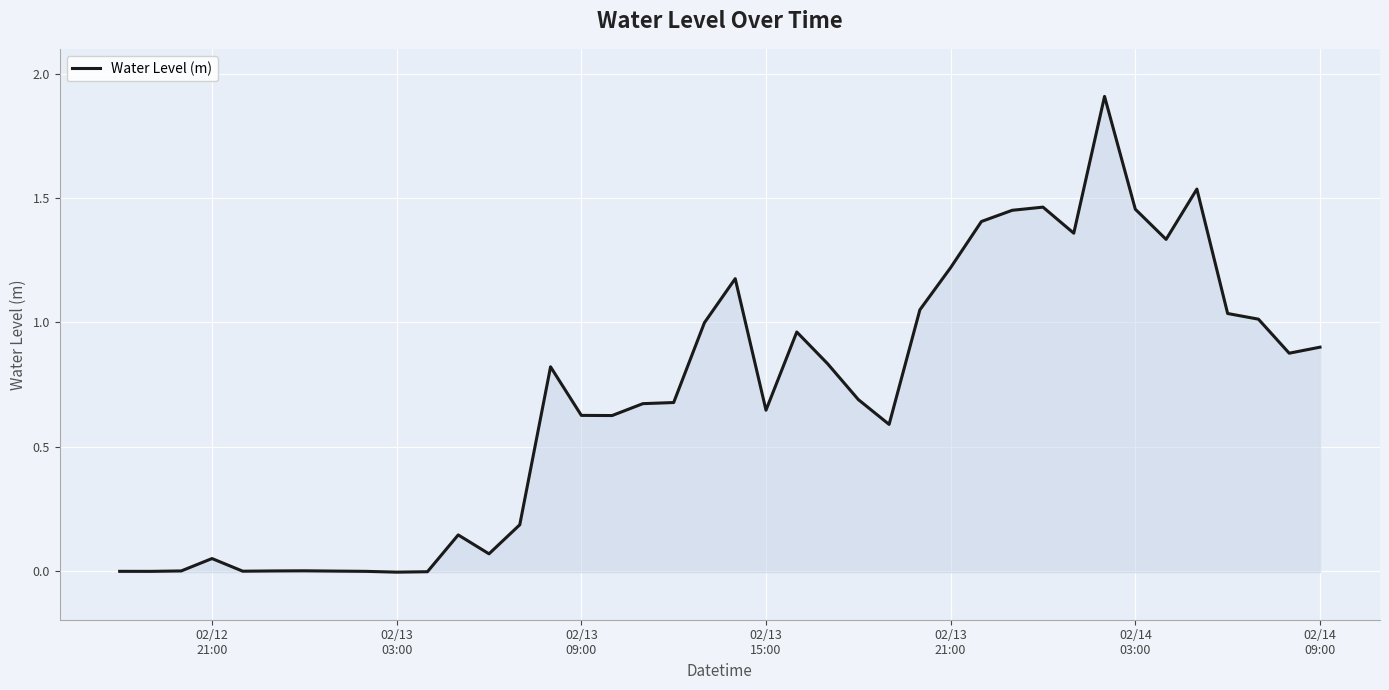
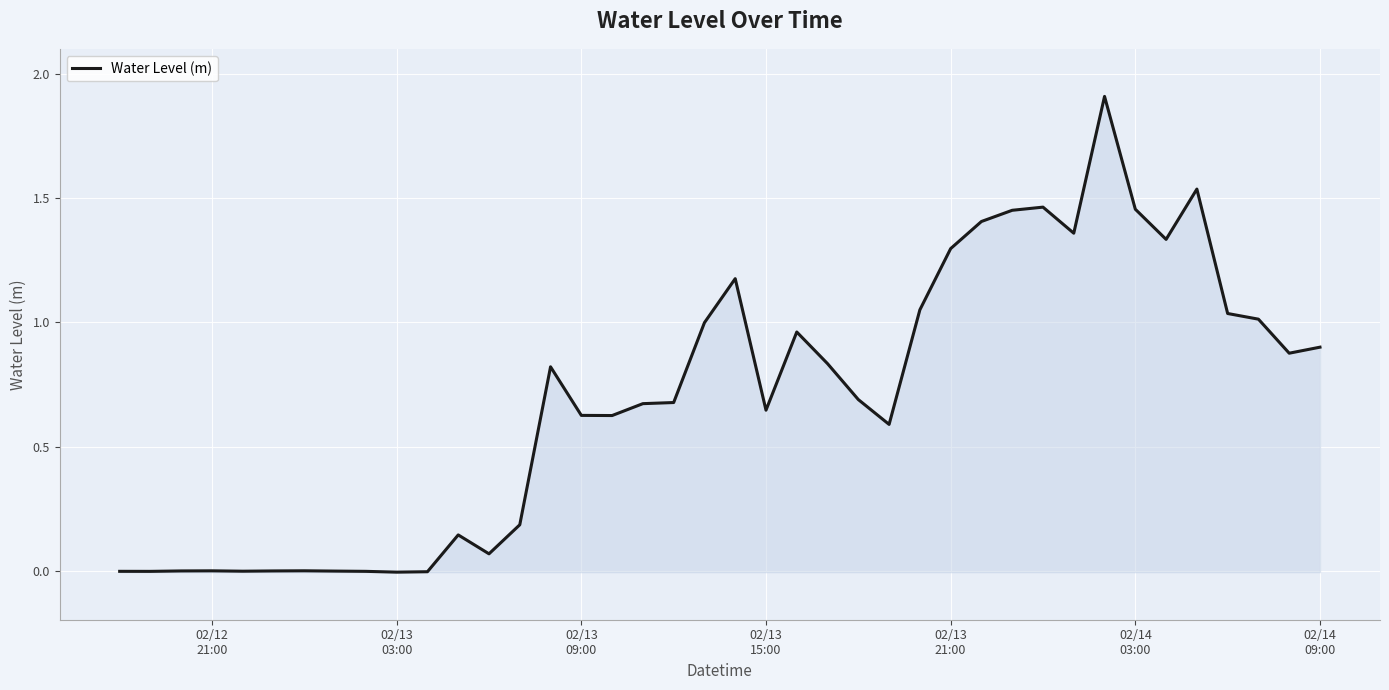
  {
-   "02/12 21:00": 0.05,
+   "02/12 21:00": 0.00,
    "02/13 03:00": 0.00,
    "02/13 09:00": 0.63,
    "02/13 15:00": 0.65,
-   "02/13 21:00": 1.22,
+   "02/13 21:00": 1.30,
    "02/14 03:00": 1.46,
    "02/14 09:00": 0.90
  }
